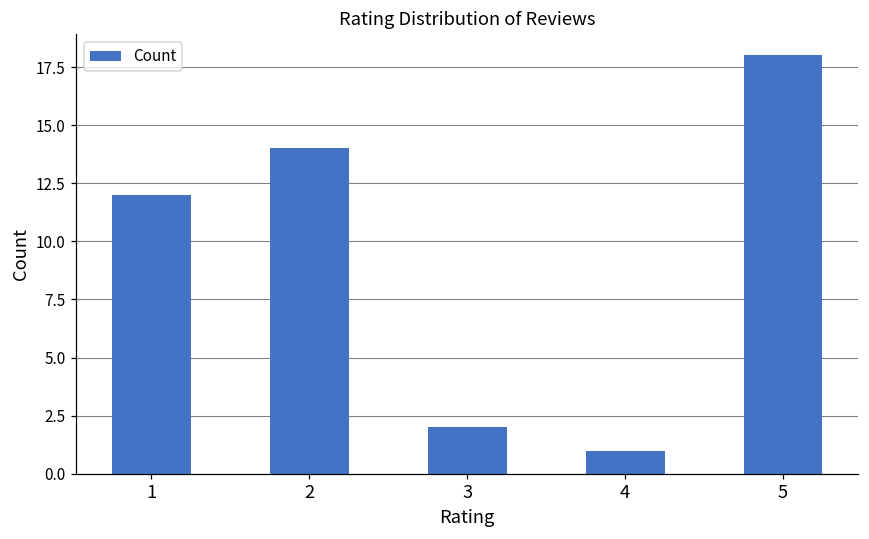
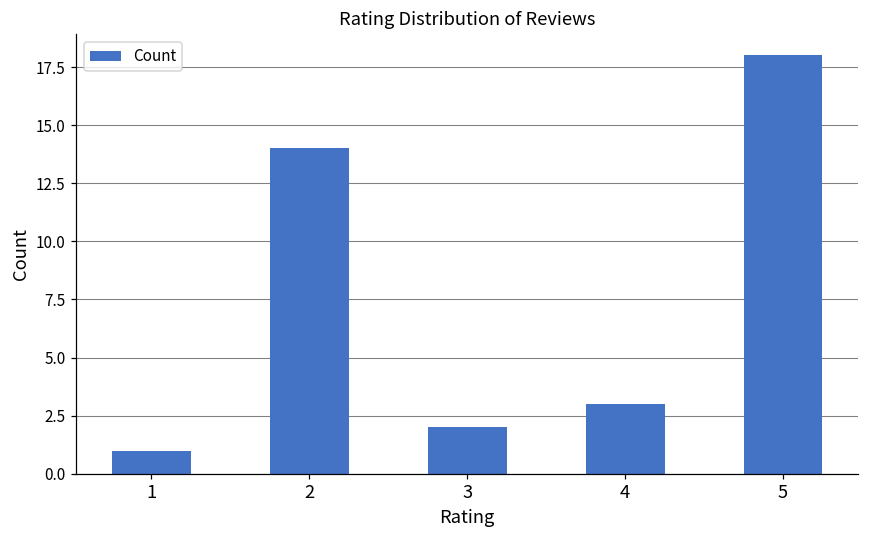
  {
-   "1": 12,
+   "1": 1,
    "2": 14,
    "3": 2,
-   "4": 1,
+   "4": 3,
    "5": 18
  }
